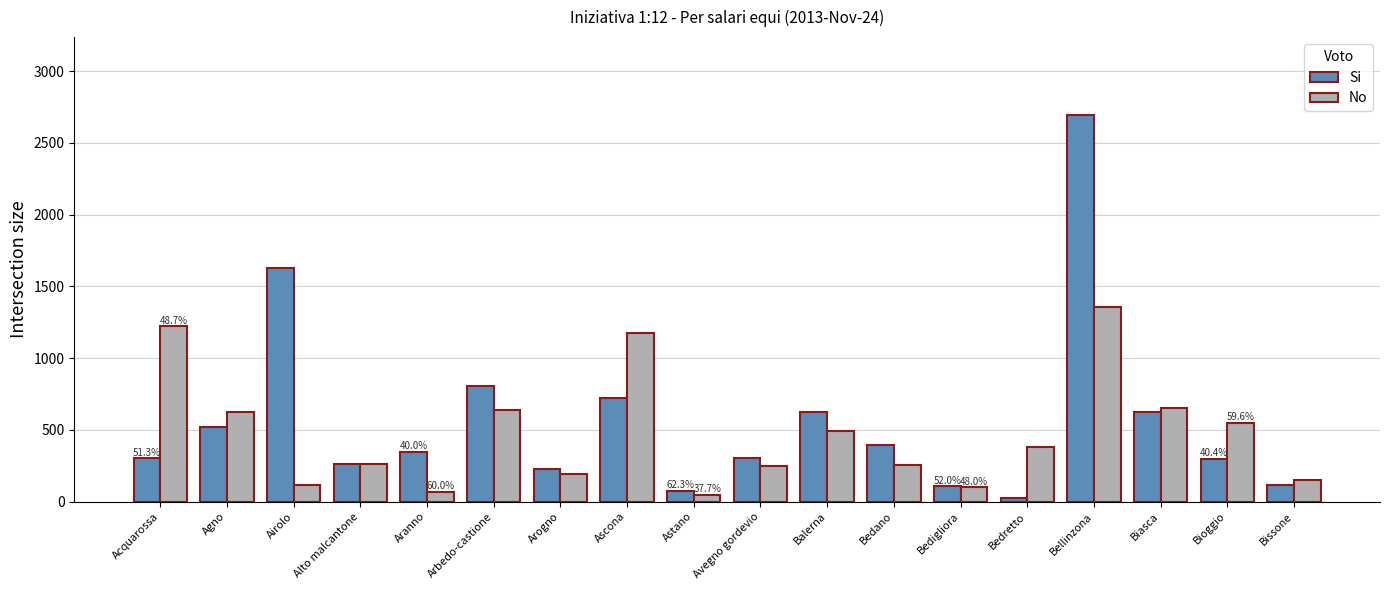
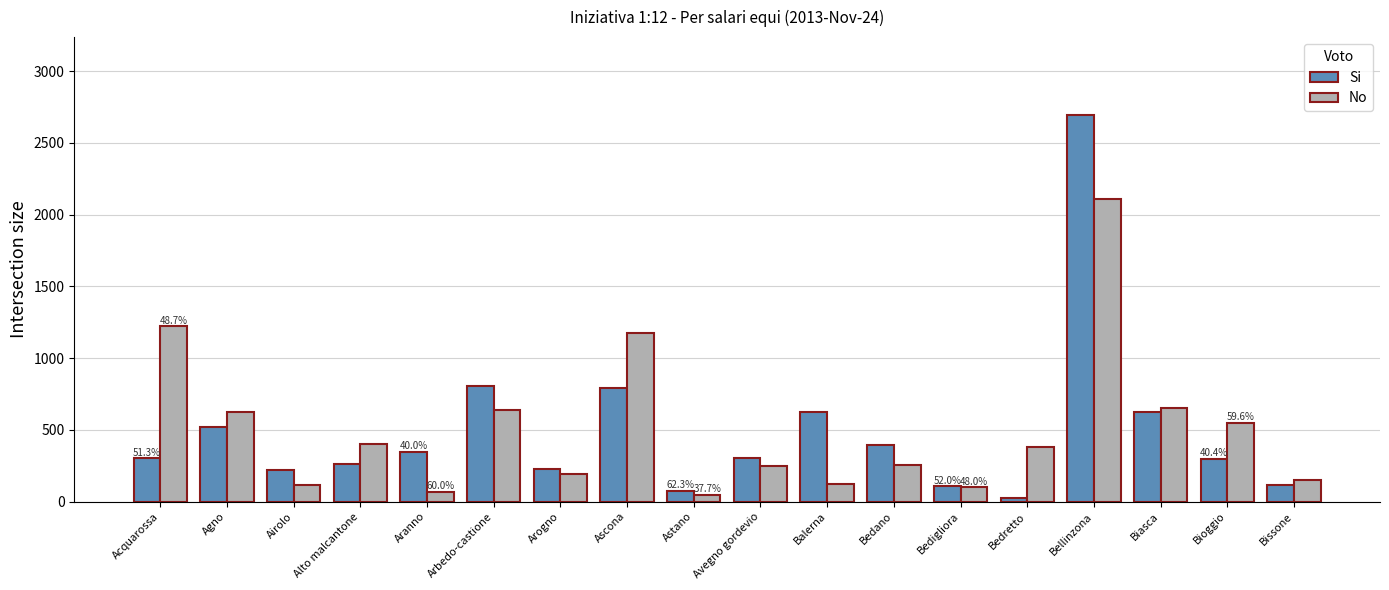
  {
    "Si": {
      "Agno": 520,
-     "Airolo": 1630,
+     "Airolo": 220,
      "Alto malcantone": 260,
      "Arbedo-castione": 810,
      "Arogno": 230,
-     "Ascona": 720,
+     "Ascona": 790,
      "Avegno gordevio": 300,
      "Balerna": 620,
      "Bedano": 400,
      "Bedretto": 20,
      "Bellinzona": 2700,
      "Biasca": 630,
      "Bissone": 120
    },
    "No": {
      "Agno": 630,
      "Airolo": 120,
-     "Alto malcantone": 260,
+     "Alto malcantone": 400,
      "Arbedo-castione": 640,
      "Arogno": 190,
      "Ascona": 1170,
      "Avegno gordevio": 250,
-     "Balerna": 490,
+     "Balerna": 120,
      "Bedano": 250,
      "Bedretto": 380,
-     "Bellinzona": 1360,
+     "Bellinzona": 2110,
      "Biasca": 650,
      "Bissone": 150
    }
  }
